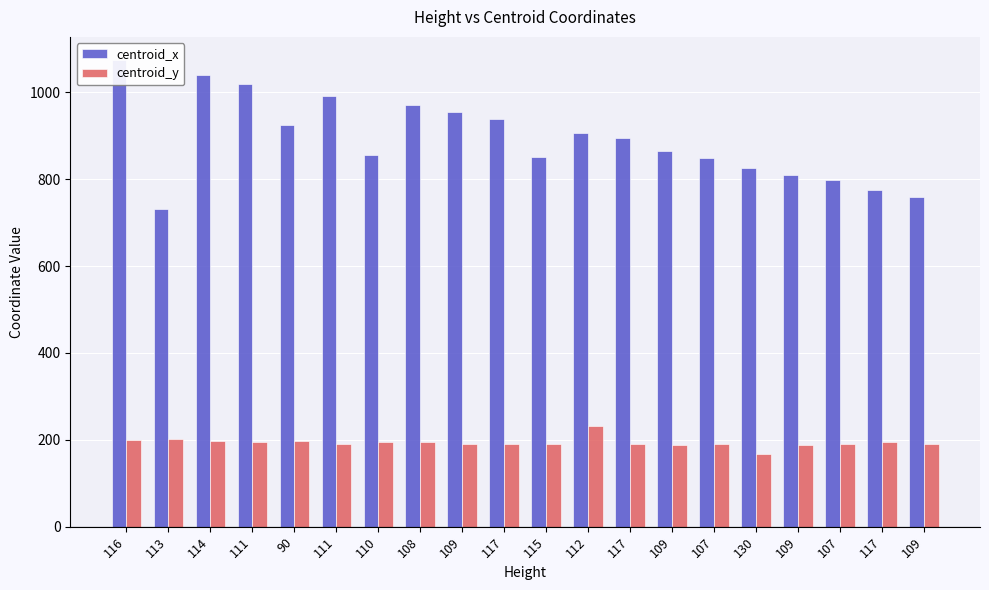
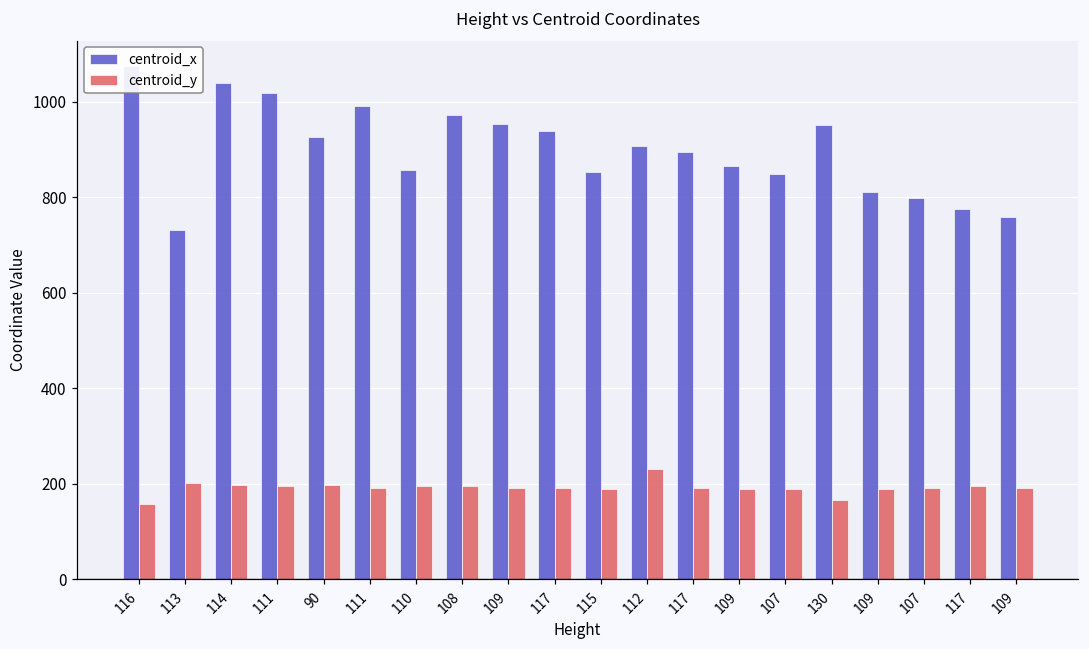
  {
    "centroid_x": {
      "113": 730,
      "114": 1040,
      "90": 930,
      "110": 860,
      "108": 970,
      "115": 850,
      "112": 910,
-     "130": 830
+     "130": 950
    },
    "centroid_y": {
-     "116": 200,
+     "116": 160,
      "113": 200,
      "114": 200,
      "90": 200,
      "110": 200,
      "108": 200,
      "115": 190,
      "112": 230,
      "130": 170
    }
  }
